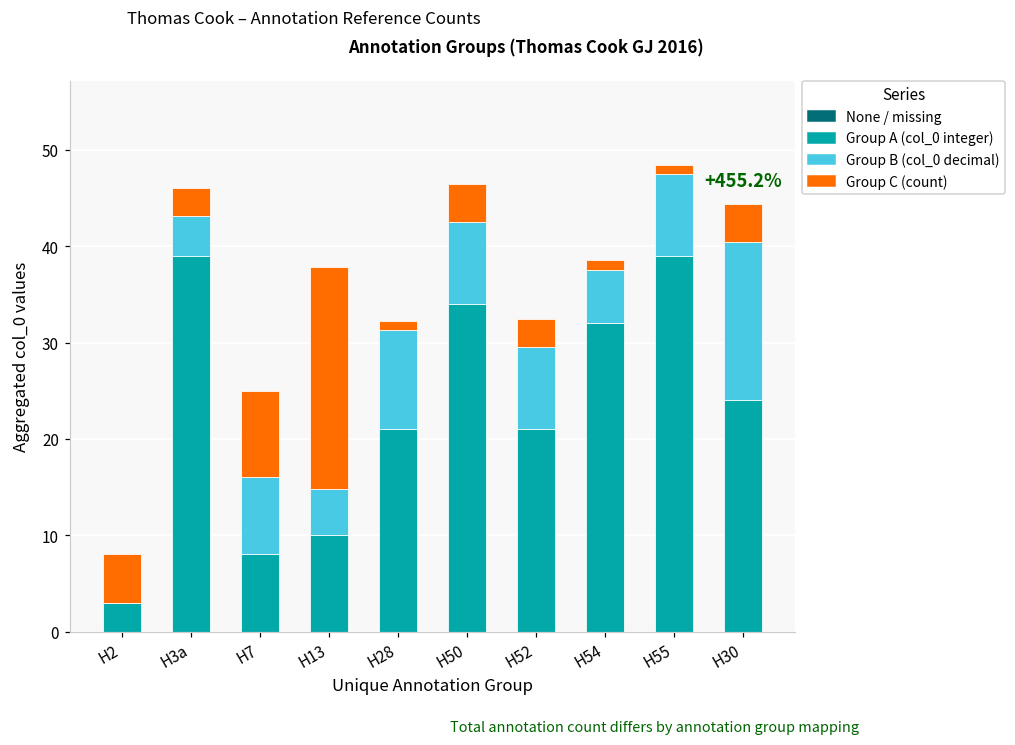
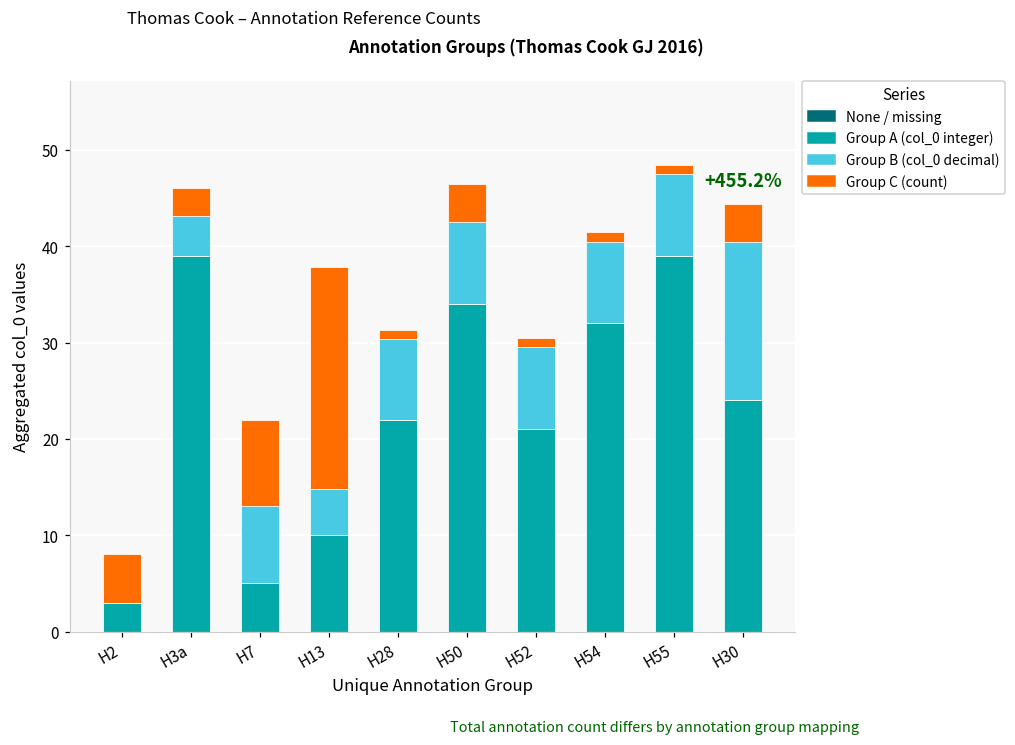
  {
    "None / missing": {
      "H2": 0,
      "H3a": 0,
      "H7": 0,
      "H13": 0,
      "H28": 0,
      "H50": 0,
      "H52": 0,
      "H54": 0,
      "H55": 0,
      "H30": 0
    },
    "Group A (col_0 integer)": {
      "H2": 3,
      "H3a": 39,
-     "H7": 8,
+     "H7": 5,
      "H13": 10,
-     "H28": 21,
+     "H28": 22,
      "H50": 34,
      "H52": 21,
      "H54": 32,
      "H55": 39,
      "H30": 24
    },
    "Group B (col_0 decimal)": {
      "H2": 0,
      "H3a": 4,
      "H7": 8,
      "H13": 5,
-     "H28": 10,
+     "H28": 8,
      "H50": 9,
      "H52": 9,
-     "H54": 6,
+     "H54": 8,
      "H55": 8,
      "H30": 16
    },
    "Group C (count)": {
      "H2": 5,
      "H3a": 3,
      "H7": 9,
      "H13": 23,
      "H28": 1,
      "H50": 4,
-     "H52": 3,
+     "H52": 1,
      "H54": 1,
      "H55": 1
    }
  }
